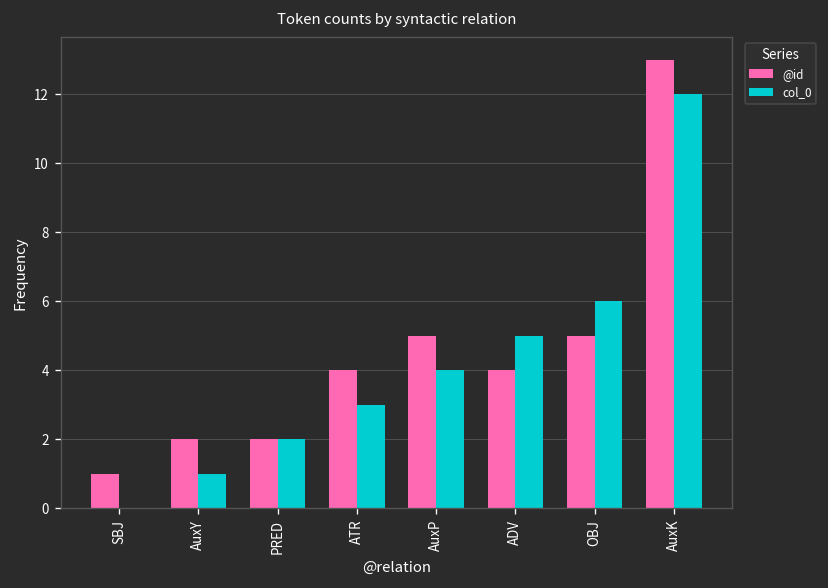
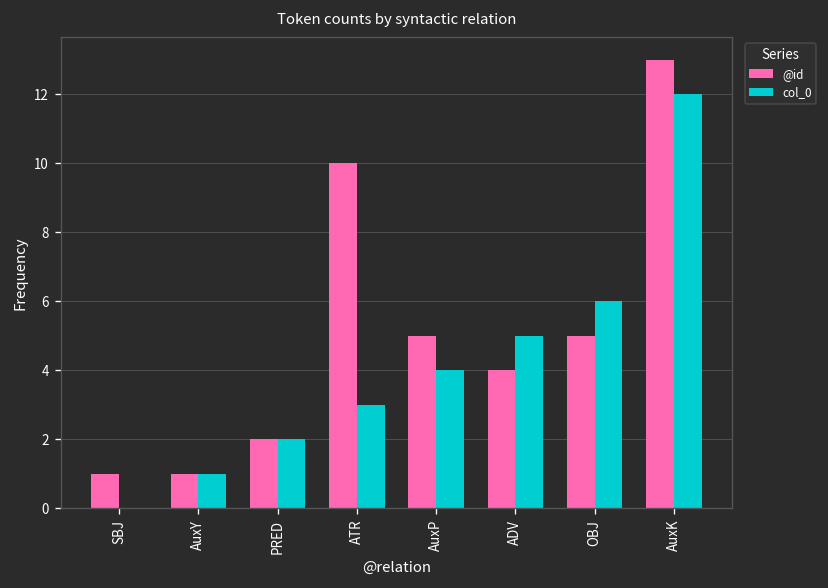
  {
    "@id": {
      "SBJ": 1,
-     "AuxY": 2,
+     "AuxY": 1,
      "PRED": 2,
-     "ATR": 4,
+     "ATR": 10,
      "AuxP": 5,
      "ADV": 4,
      "OBJ": 5,
      "AuxK": 13
    },
    "col_0": {
      "SBJ": 0,
      "AuxY": 1,
      "PRED": 2,
      "ATR": 3,
      "AuxP": 4,
      "ADV": 5,
      "OBJ": 6,
      "AuxK": 12
    }
  }
